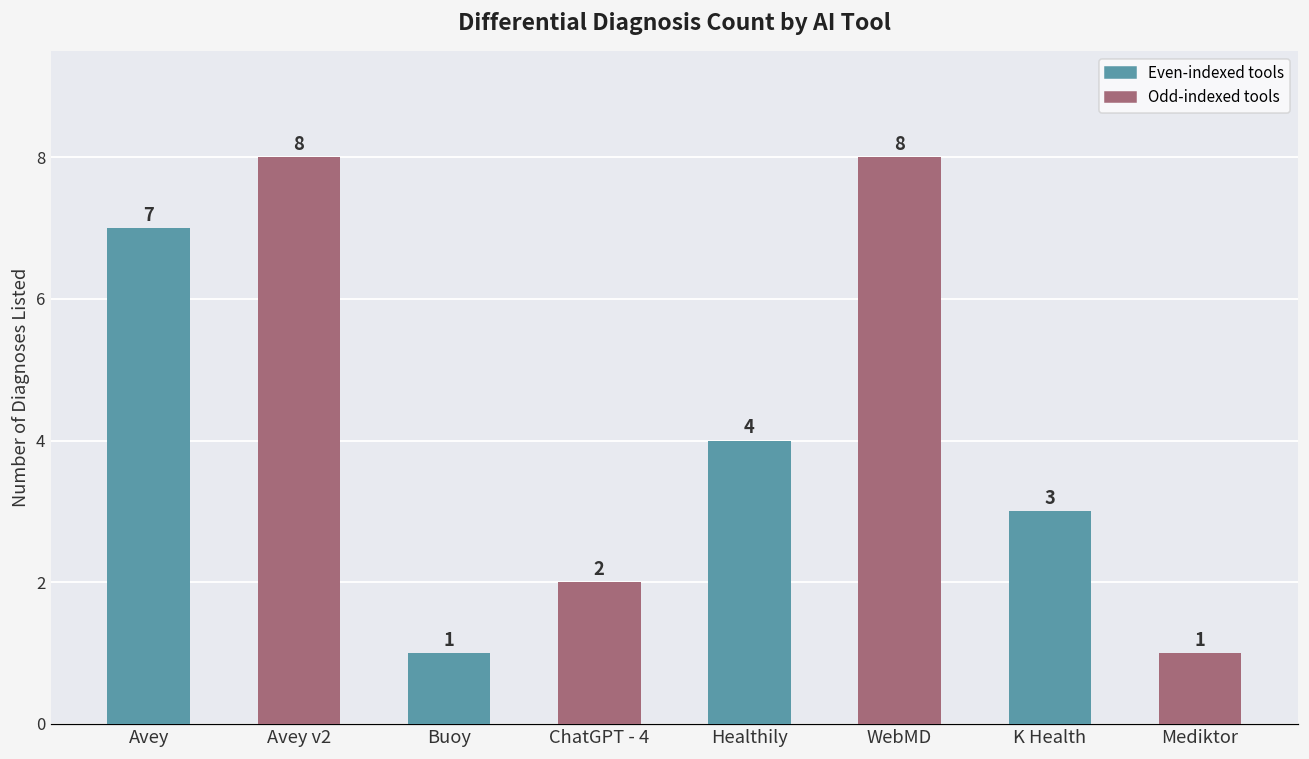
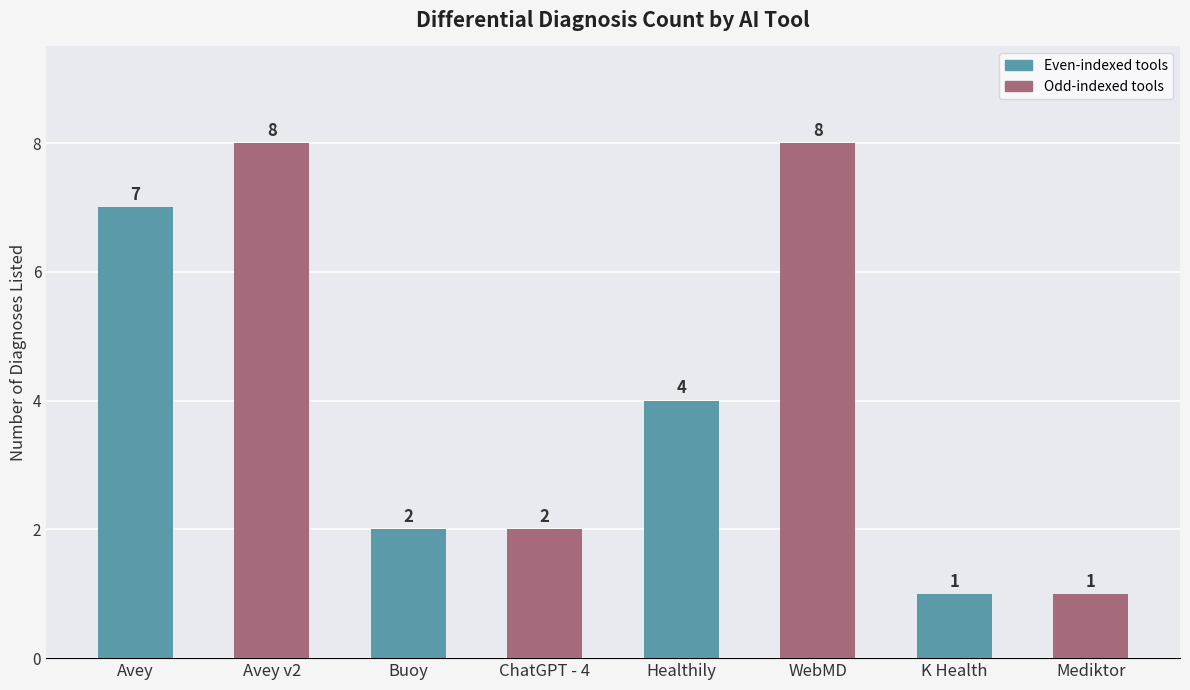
  {
    "Avey": 7,
    "Avey v2": 8,
-   "Buoy": 1,
+   "Buoy": 2,
    "ChatGPT - 4": 2,
    "Healthily": 4,
    "WebMD": 8,
-   "K Health": 3,
+   "K Health": 1,
    "Mediktor": 1
  }
